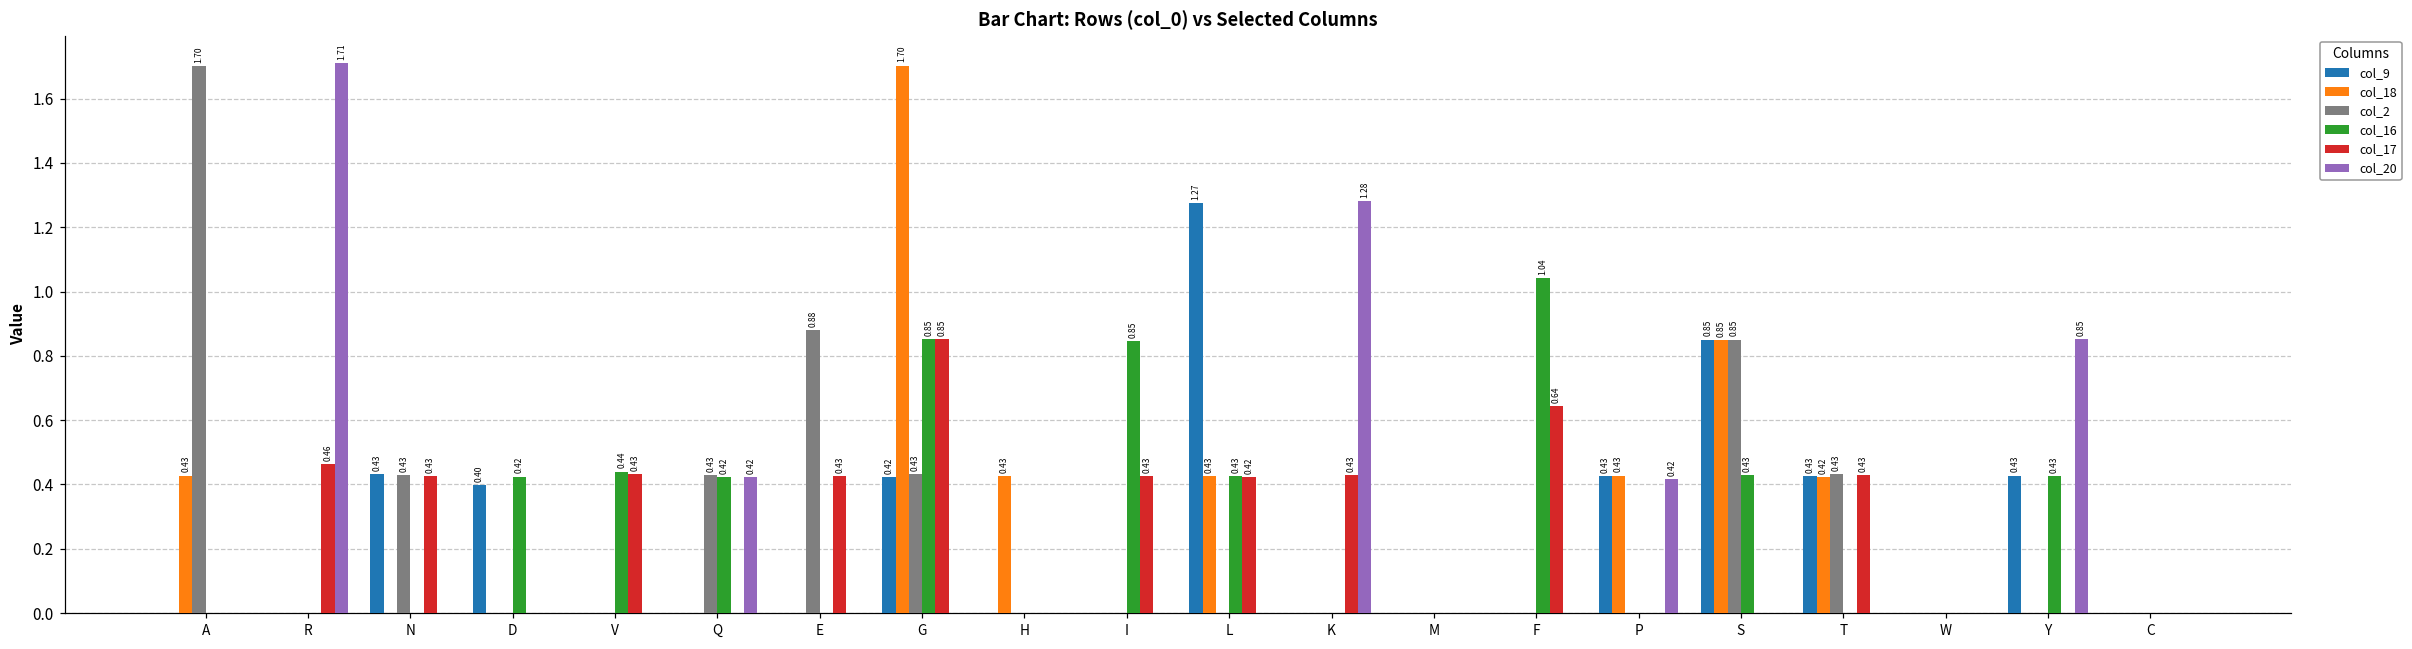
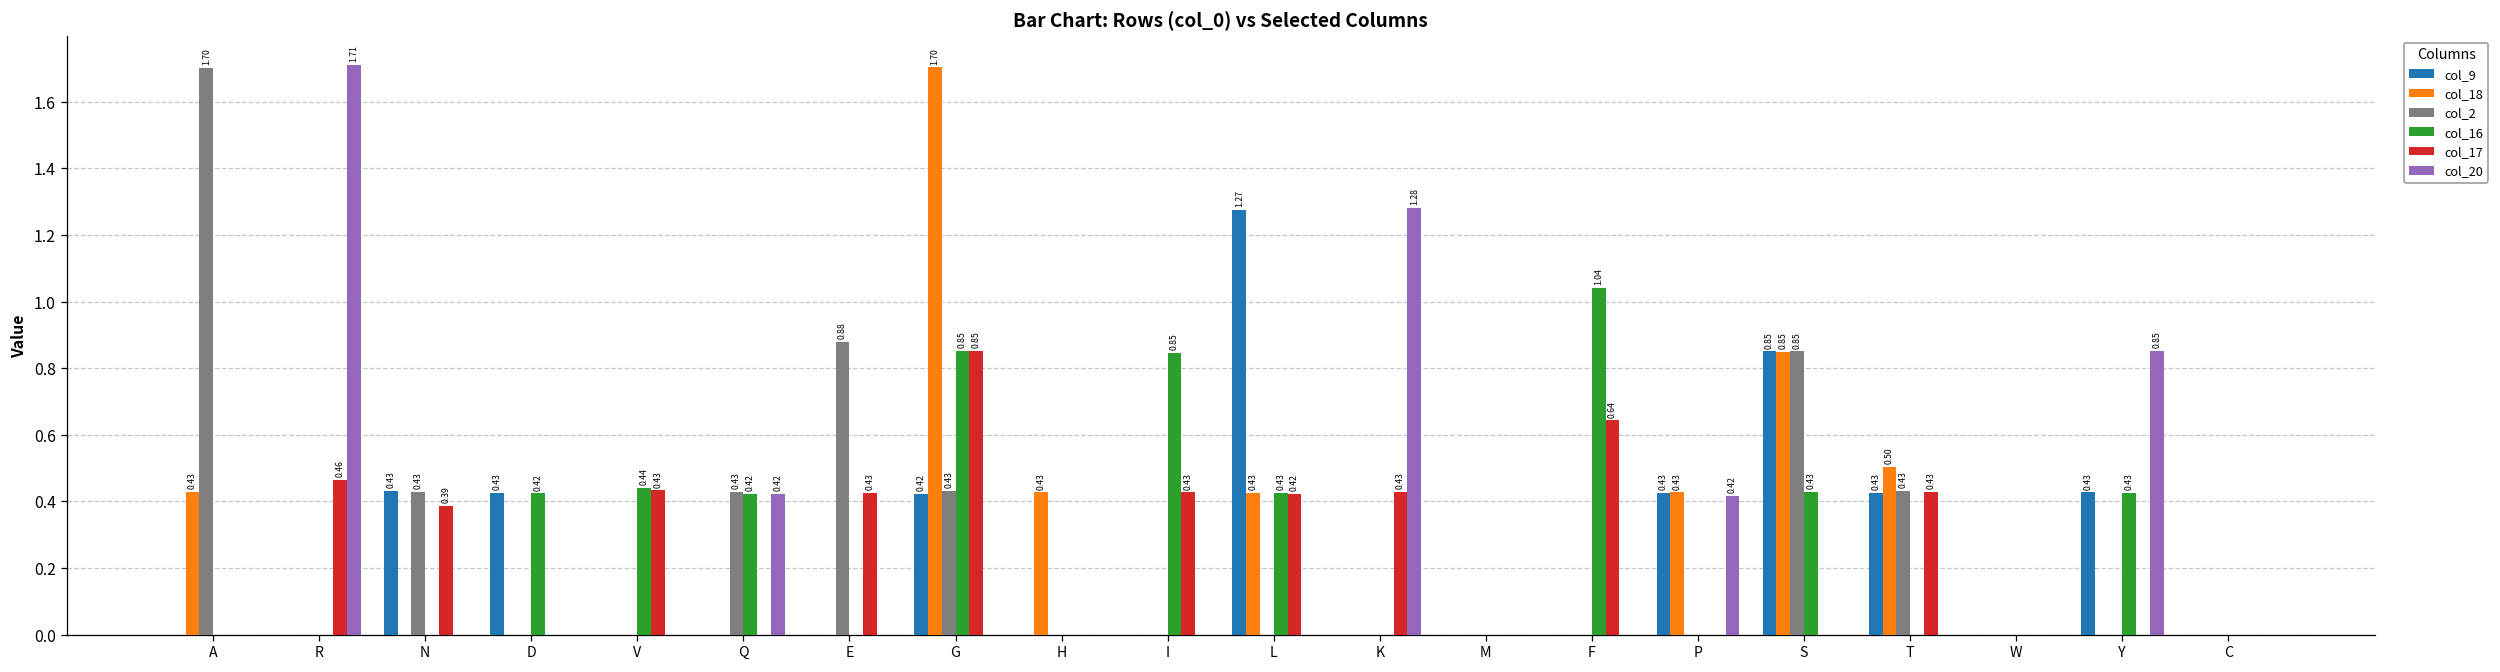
  {
    "col_9": {
      "N": 0.43,
-     "D": 0.40,
+     "D": 0.43,
      "G": 0.42,
      "L": 1.27,
      "P": 0.43,
      "S": 0.85,
      "T": 0.43,
      "Y": 0.43
    },
    "col_18": {
      "A": 0.43,
      "G": 1.70,
      "H": 0.43,
      "L": 0.43,
      "P": 0.43,
      "S": 0.85,
-     "T": 0.42
+     "T": 0.50
    },
    "col_2": {
      "A": 1.70,
      "N": 0.43,
      "Q": 0.43,
      "E": 0.88,
      "G": 0.43,
      "S": 0.85,
      "T": 0.43
    },
    "col_16": {
      "D": 0.42,
      "V": 0.44,
      "Q": 0.42,
      "G": 0.85,
      "I": 0.85,
      "L": 0.43,
      "F": 1.04,
      "S": 0.43,
      "Y": 0.43
    },
    "col_17": {
      "R": 0.46,
-     "N": 0.43,
+     "N": 0.39,
      "V": 0.43,
      "E": 0.43,
      "G": 0.85,
      "I": 0.43,
      "L": 0.42,
      "K": 0.43,
      "F": 0.64,
      "T": 0.43
    },
    "col_20": {
      "R": 1.71,
      "Q": 0.42,
      "K": 1.28,
      "P": 0.42,
      "Y": 0.85
    }
  }
